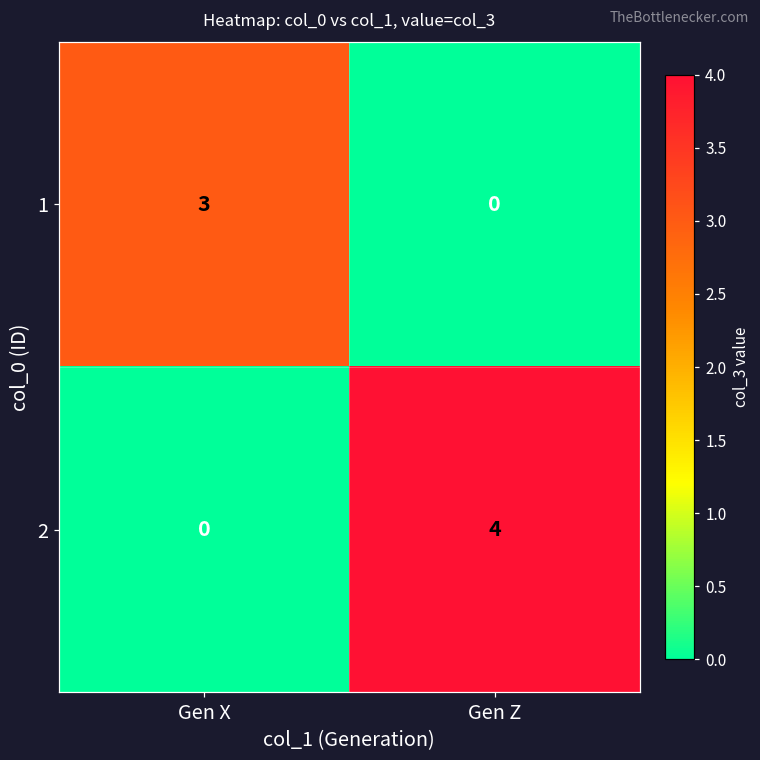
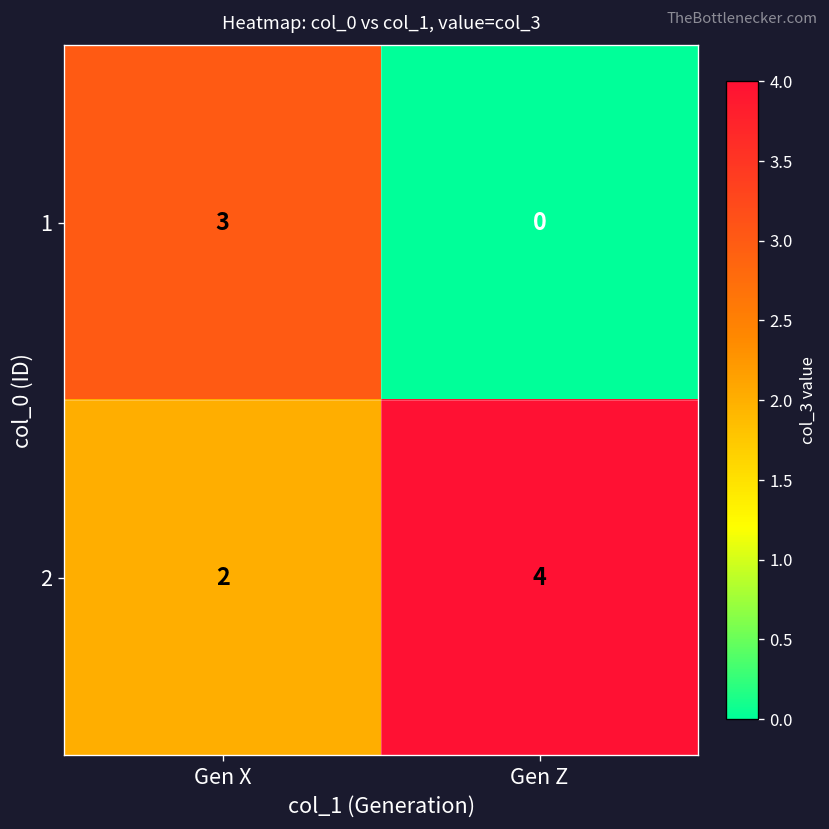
  {
    "1": {
      "Gen X": 3,
      "Gen Z": 0
    },
    "2": {
-     "Gen X": 0,
+     "Gen X": 2,
      "Gen Z": 4
    }
  }
